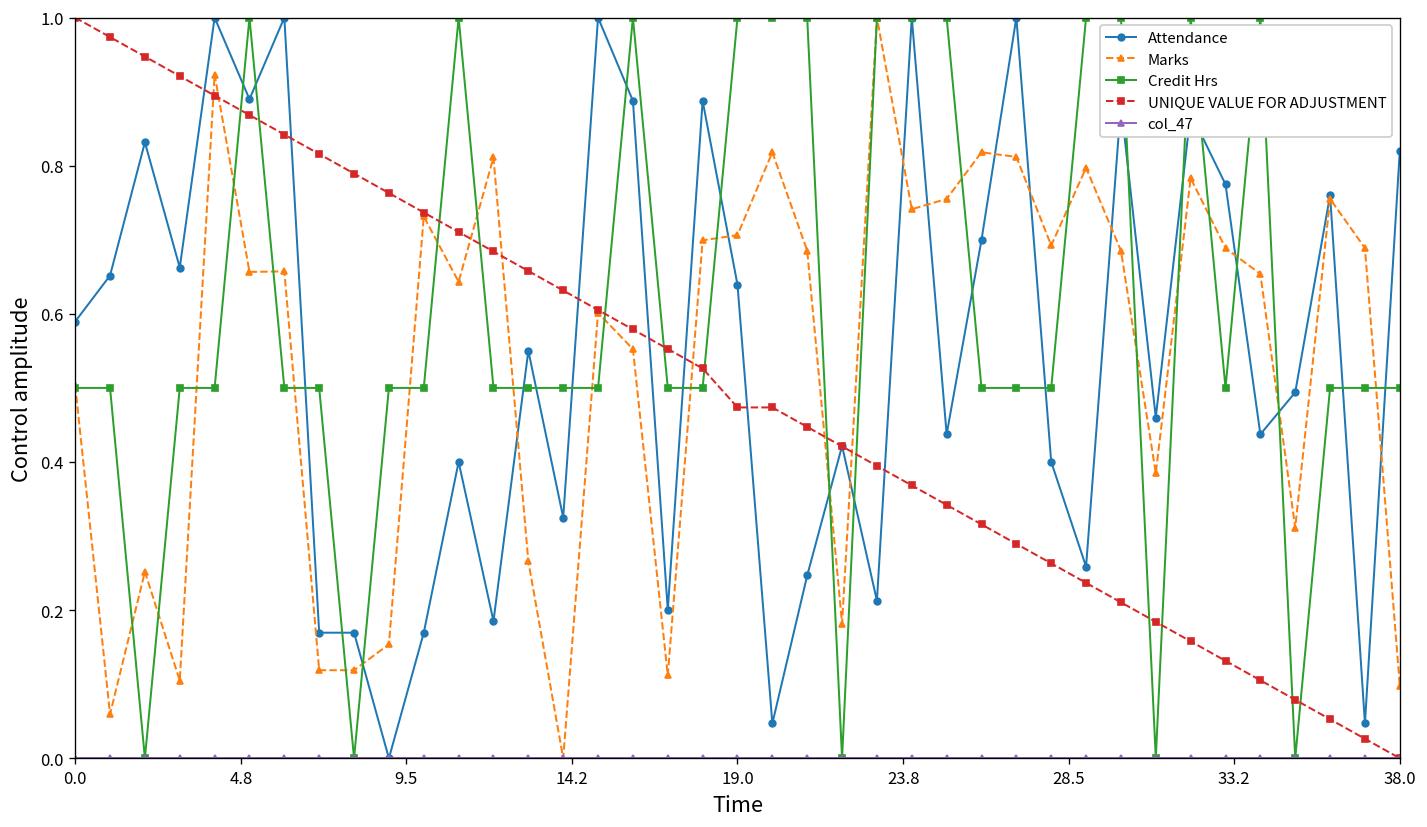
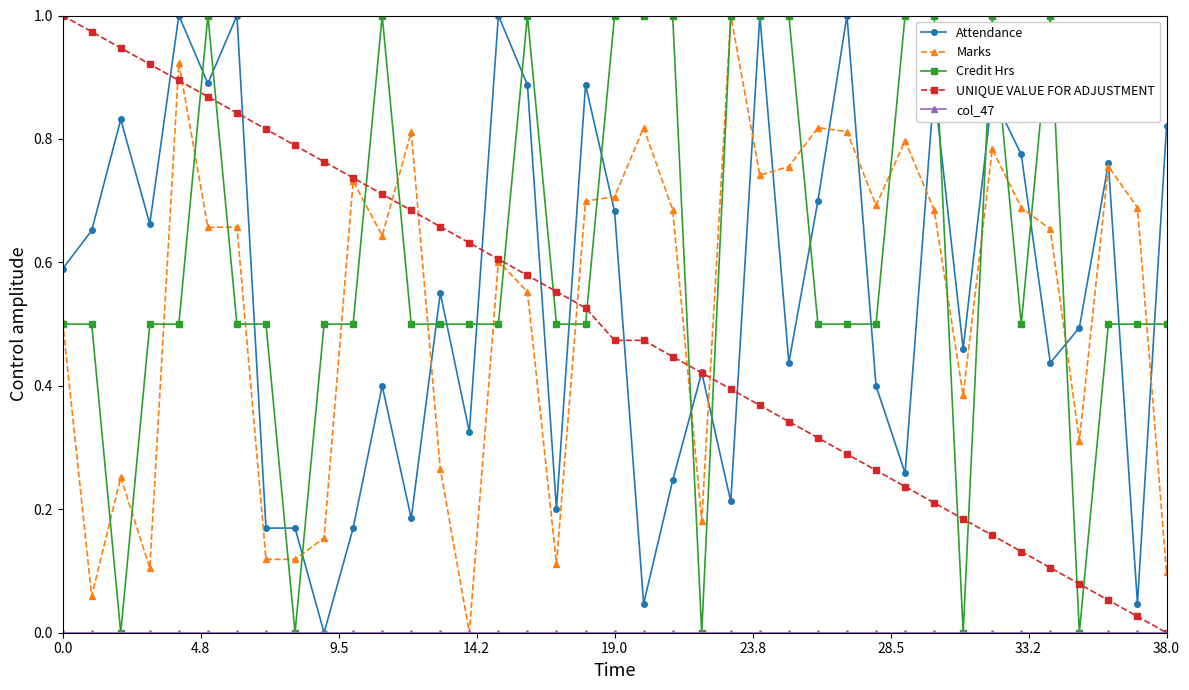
  {
    "Attendance": {
      "0.0": 0.59,
-     "19.0": 0.64,
+     "19.0": 0.68,
      "38.0": 0.82
    },
    "Marks": {
      "19.0": 0.71,
      "38.0": 0.10
    },
    "Credit Hrs": {
      "19.0": 1.00,
      "38.0": 0.50
    },
    "UNIQUE VALUE FOR ADJUSTMENT": {
      "0.0": 1.00,
      "19.0": 0.47
    },
    "col_47": {
      "0.0": 0.00,
      "19.0": 0.00
    }
  }
